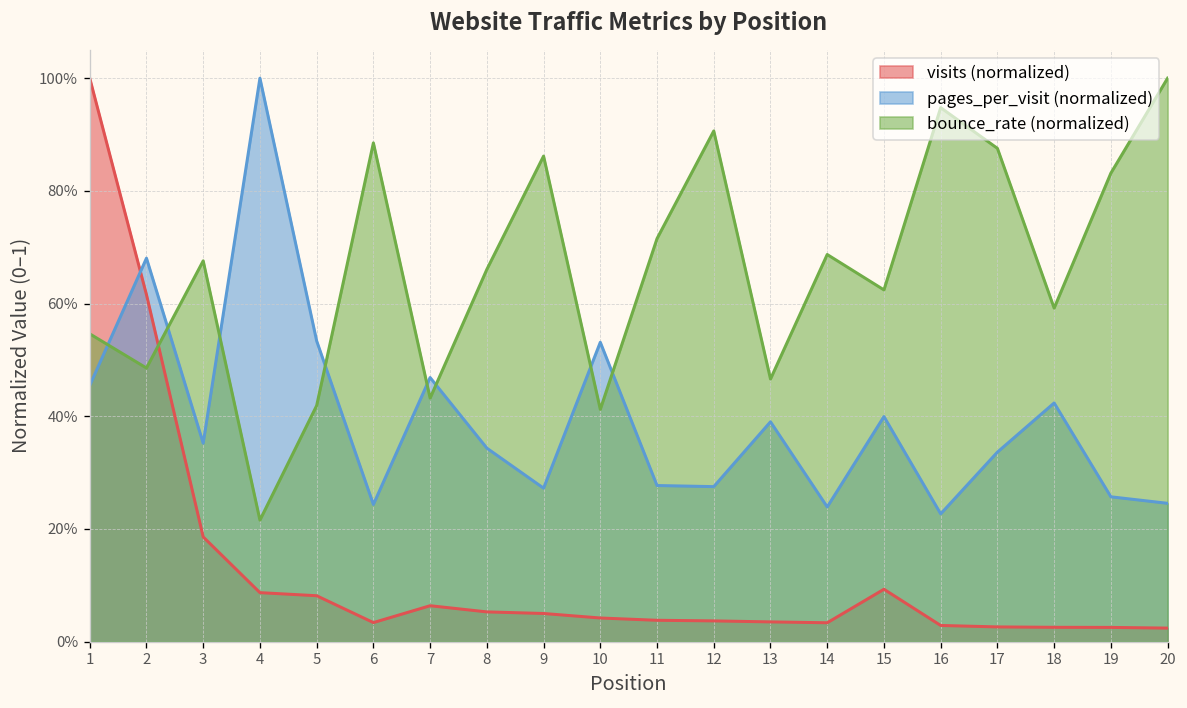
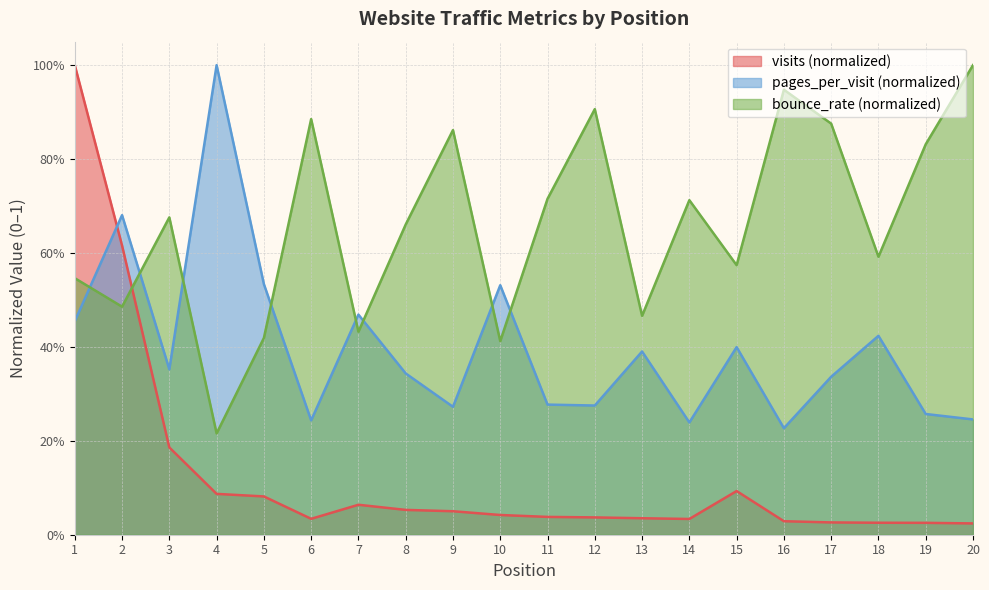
  {
    "visits (normalized)": {
      "1": "100%",
      "2": "62%",
      "3": "19%",
      "4": "9%",
      "5": "8%",
      "6": "3%",
      "7": "6%",
      "8": "5%",
      "9": "5%",
      "10": "4%",
      "11": "4%",
      "12": "4%",
      "13": "4%",
      "14": "3%",
      "15": "9%",
      "16": "3%",
      "17": "3%",
      "18": "3%",
      "19": "3%",
      "20": "2%"
    },
    "pages_per_visit (normalized)": {
      "1": "45%",
      "2": "68%",
      "3": "35%",
      "4": "100%",
      "5": "53%",
      "6": "24%",
      "7": "47%",
      "8": "34%",
      "9": "27%",
      "10": "53%",
      "11": "28%",
      "12": "28%",
      "13": "39%",
      "14": "24%",
      "15": "40%",
      "16": "23%",
      "17": "34%",
      "18": "42%",
      "19": "26%",
      "20": "25%"
    },
    "bounce_rate (normalized)": {
      "1": "55%",
      "2": "49%",
      "3": "68%",
      "4": "22%",
      "5": "42%",
      "6": "89%",
      "7": "43%",
      "8": "66%",
      "9": "86%",
      "10": "41%",
      "11": "72%",
      "12": "91%",
      "13": "47%",
-     "14": "69%",
-     "15": "62%",
+     "14": "71%",
+     "15": "57%",
      "17": "88%",
      "18": "59%",
      "19": "83%",
      "20": "100%"
    }
  }
